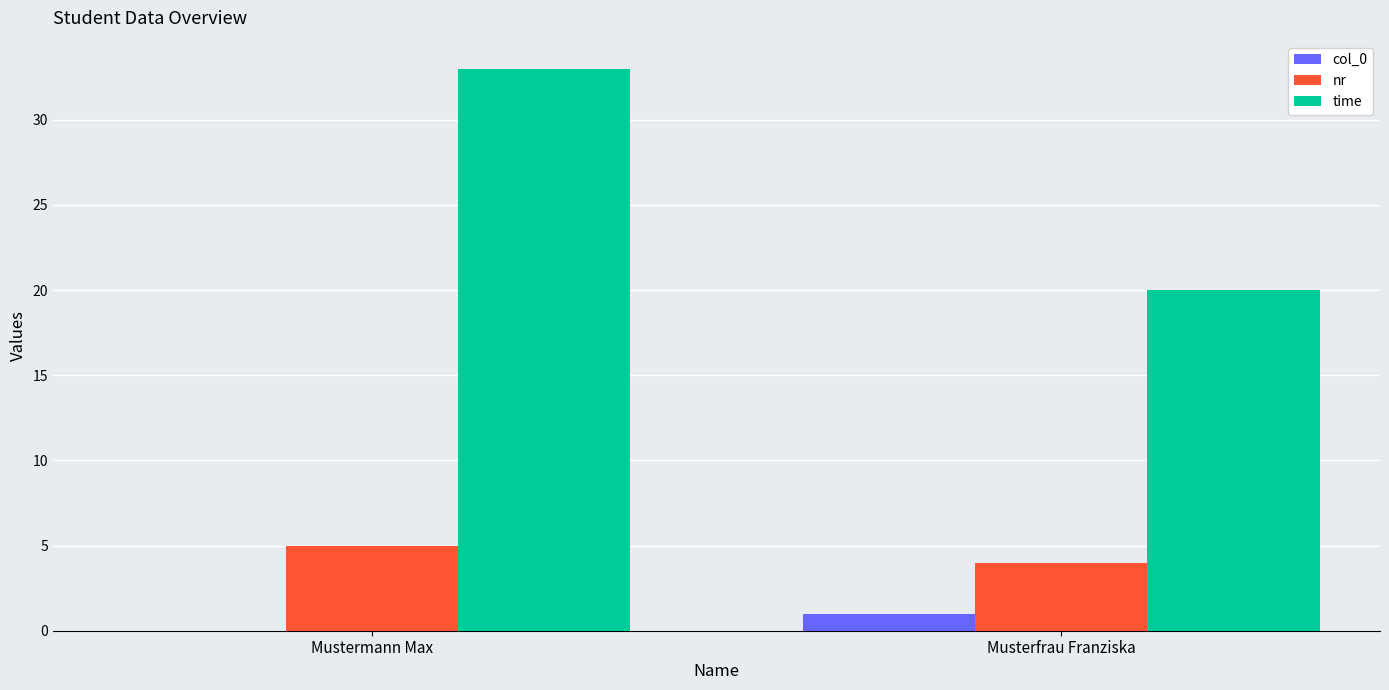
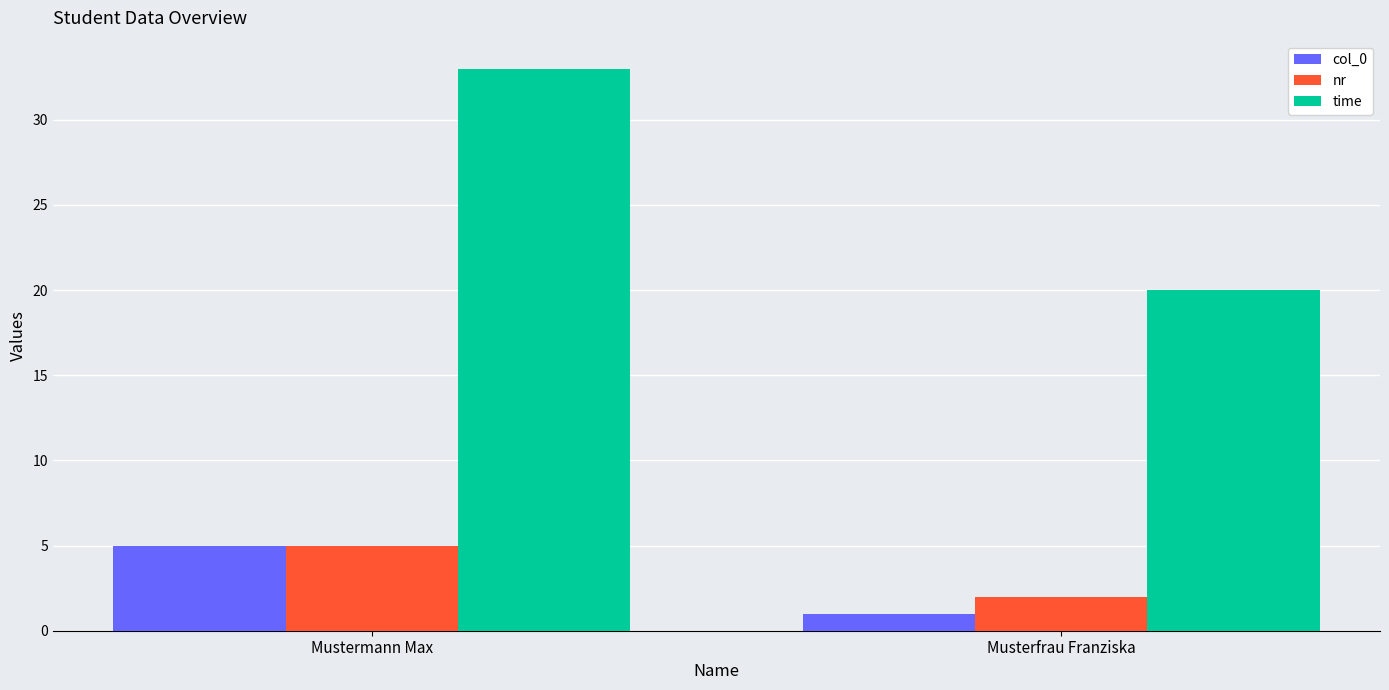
  {
    "col_0": {
-     "Mustermann Max": 0,
+     "Mustermann Max": 5,
      "Musterfrau Franziska": 1
    },
    "nr": {
      "Mustermann Max": 5,
-     "Musterfrau Franziska": 4
+     "Musterfrau Franziska": 2
    },
    "time": {
      "Mustermann Max": 33,
      "Musterfrau Franziska": 20
    }
  }
